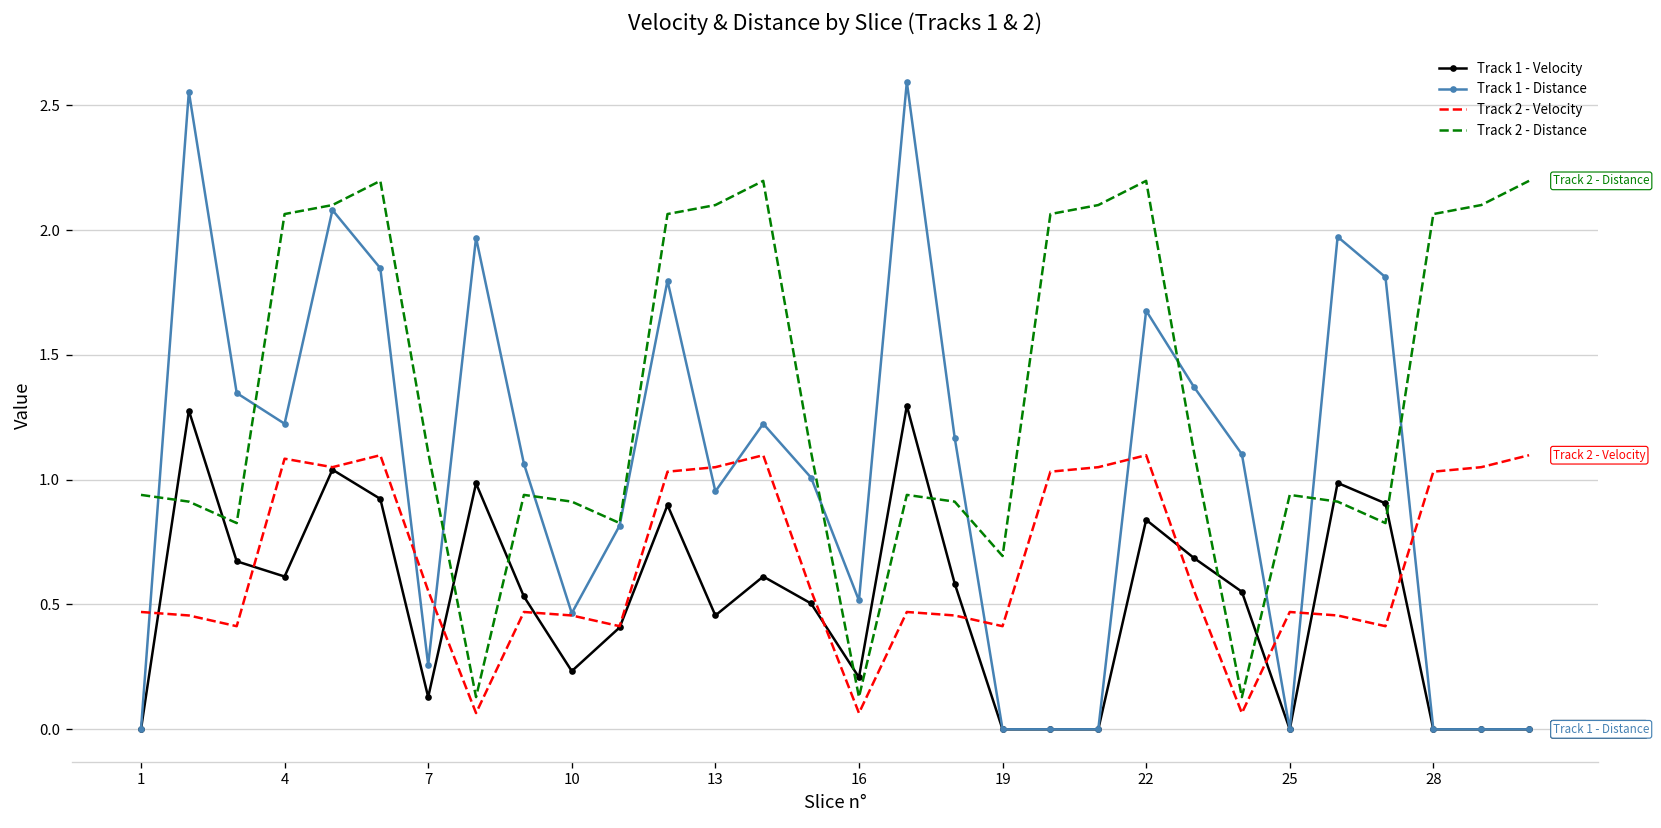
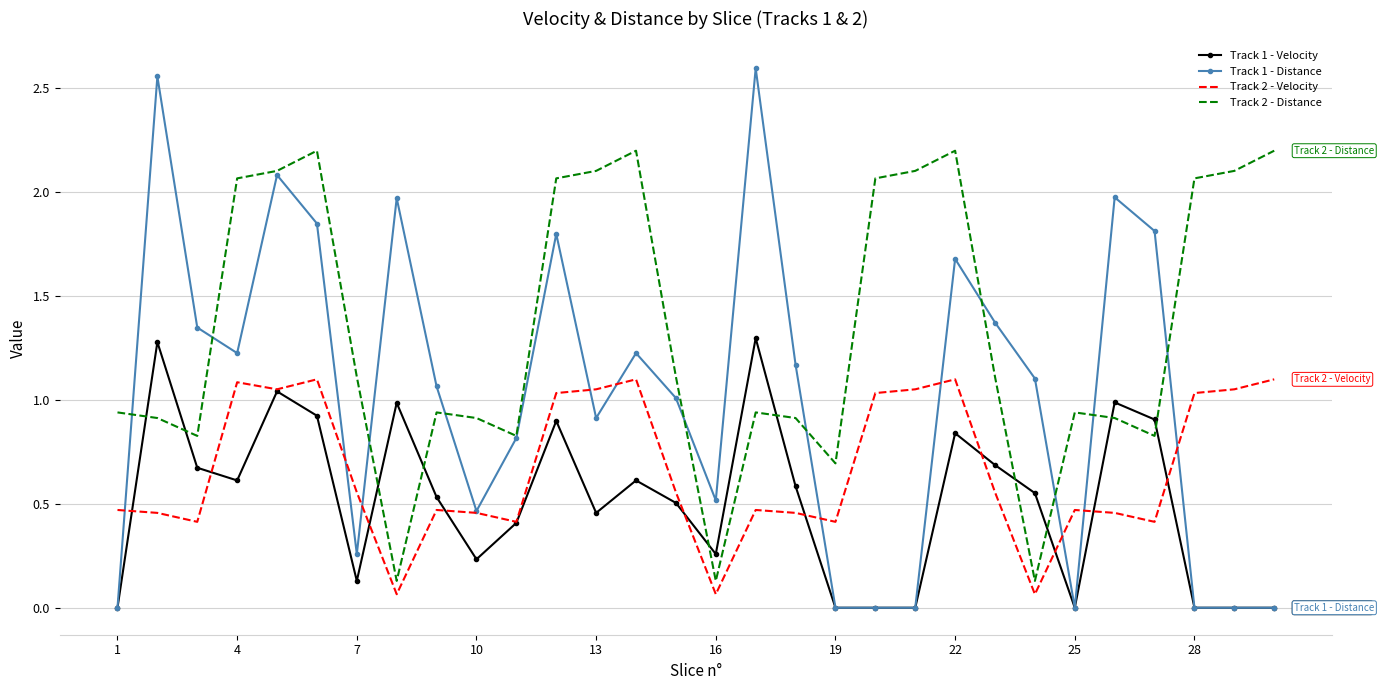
  {
    "Track 1 - Velocity": {
      "4": 0.61,
      "7": 0.13,
      "10": 0.23,
      "13": 0.46,
-     "16": 0.21,
+     "16": 0.26,
      "22": 0.84
    },
    "Track 1 - Distance": {
      "4": 1.22,
      "7": 0.26,
-     "13": 0.95,
+     "13": 0.91,
      "16": 0.52,
      "22": 1.68
    },
    "Track 2 - Velocity": {
      "1": 0.47,
      "4": 1.08,
      "7": 0.56,
      "13": 1.05,
      "16": 0.07,
      "19": 0.41,
      "22": 1.10,
      "25": 0.47,
      "28": 1.03
    },
    "Track 2 - Distance": {
      "1": 0.94,
      "4": 2.06,
      "7": 1.11,
      "10": 0.91,
      "13": 2.10,
      "16": 0.13,
      "19": 0.69,
      "22": 2.20,
      "25": 0.94,
      "28": 2.06
    }
  }
